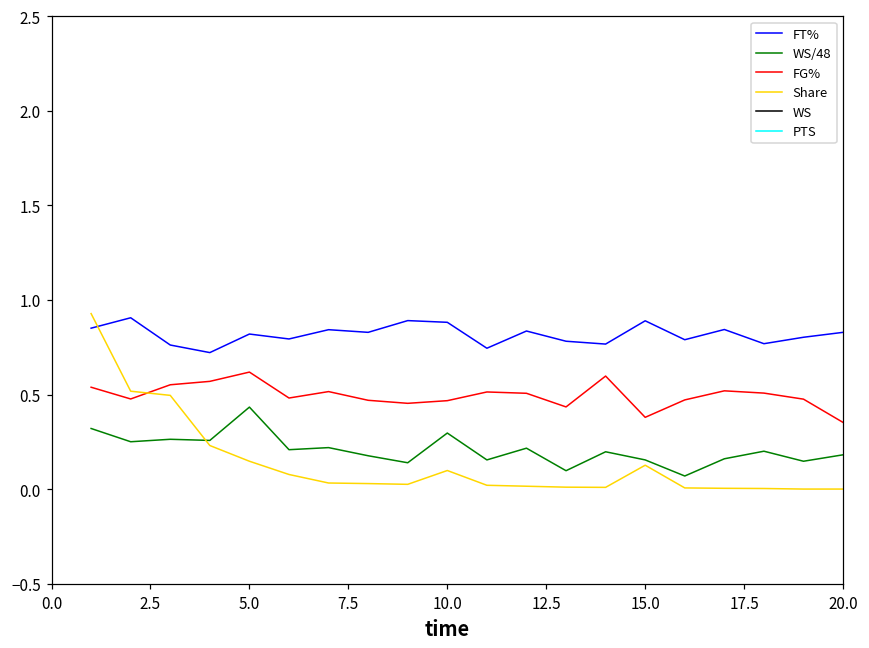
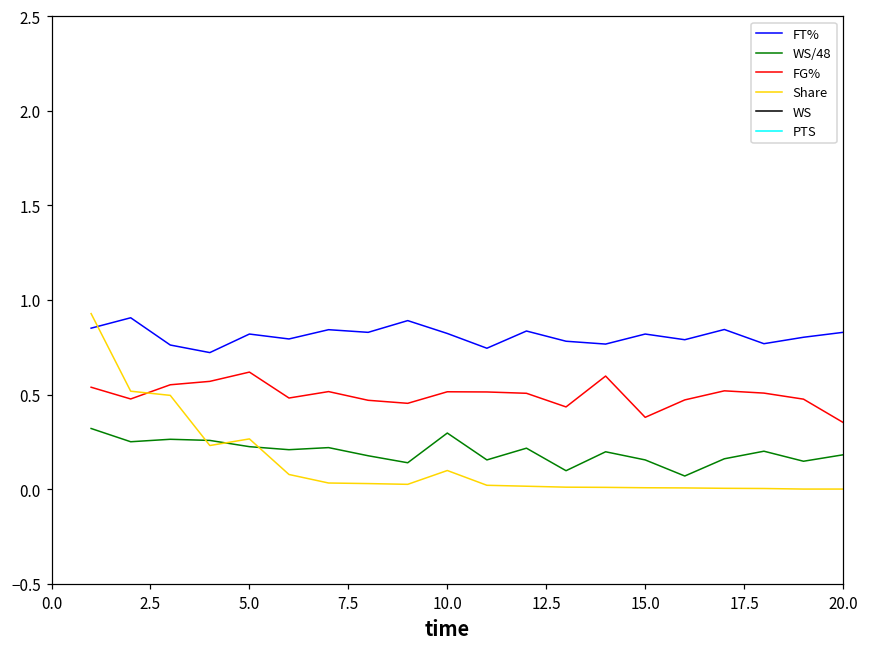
  {
    "FT%": {
      "5.0": 0.82,
-     "10.0": 0.88,
-     "15.0": 0.89,
+     "10.0": 0.82,
+     "15.0": 0.82,
      "20.0": 0.83
    },
    "WS/48": {
-     "5.0": 0.43,
+     "5.0": 0.23,
      "10.0": 0.30,
      "15.0": 0.16,
      "20.0": 0.18
    },
    "FG%": {
      "5.0": 0.62,
-     "10.0": 0.47,
+     "10.0": 0.52,
      "15.0": 0.38,
      "20.0": 0.35
    },
    "Share": {
-     "5.0": 0.15,
+     "5.0": 0.27,
      "10.0": 0.10,
-     "15.0": 0.13,
+     "15.0": 0.01,
      "20.0": 0.00
    }
  }
